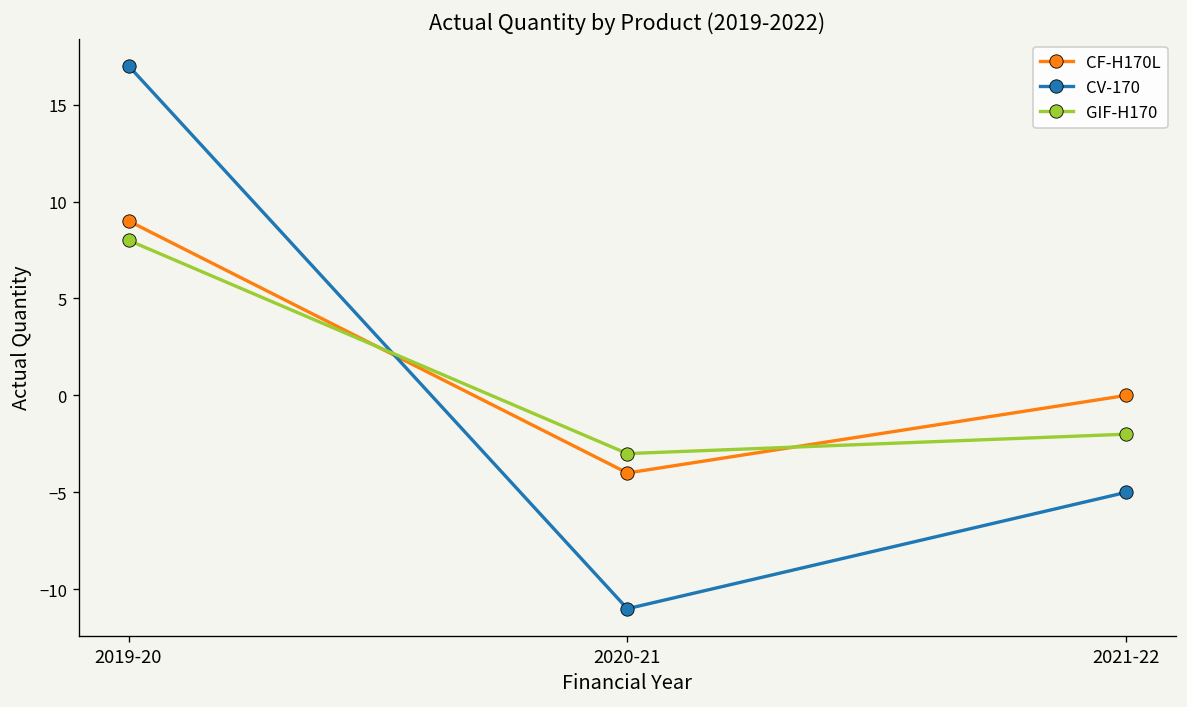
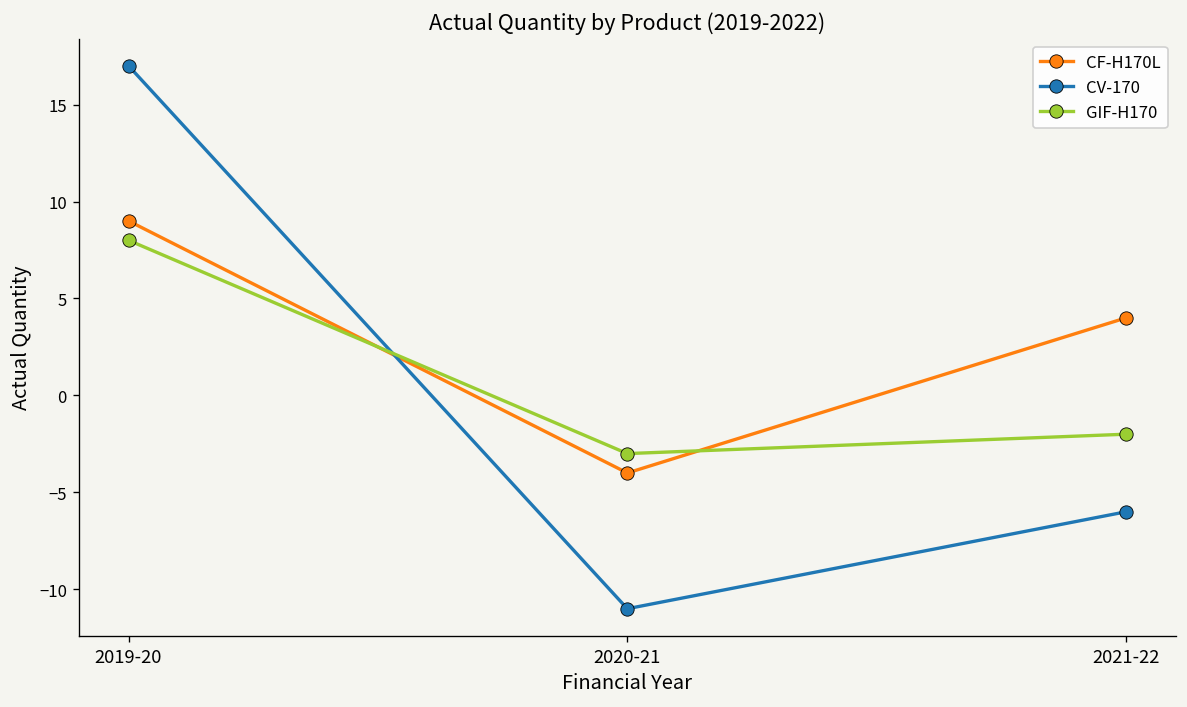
  {
    "CF-H170L": {
      "2019-20": 9,
      "2020-21": -4,
-     "2021-22": 0
+     "2021-22": 4
    },
    "CV-170": {
      "2019-20": 17,
      "2020-21": -11,
-     "2021-22": -5
+     "2021-22": -6
    },
    "GIF-H170": {
      "2019-20": 8,
      "2020-21": -3,
      "2021-22": -2
    }
  }
